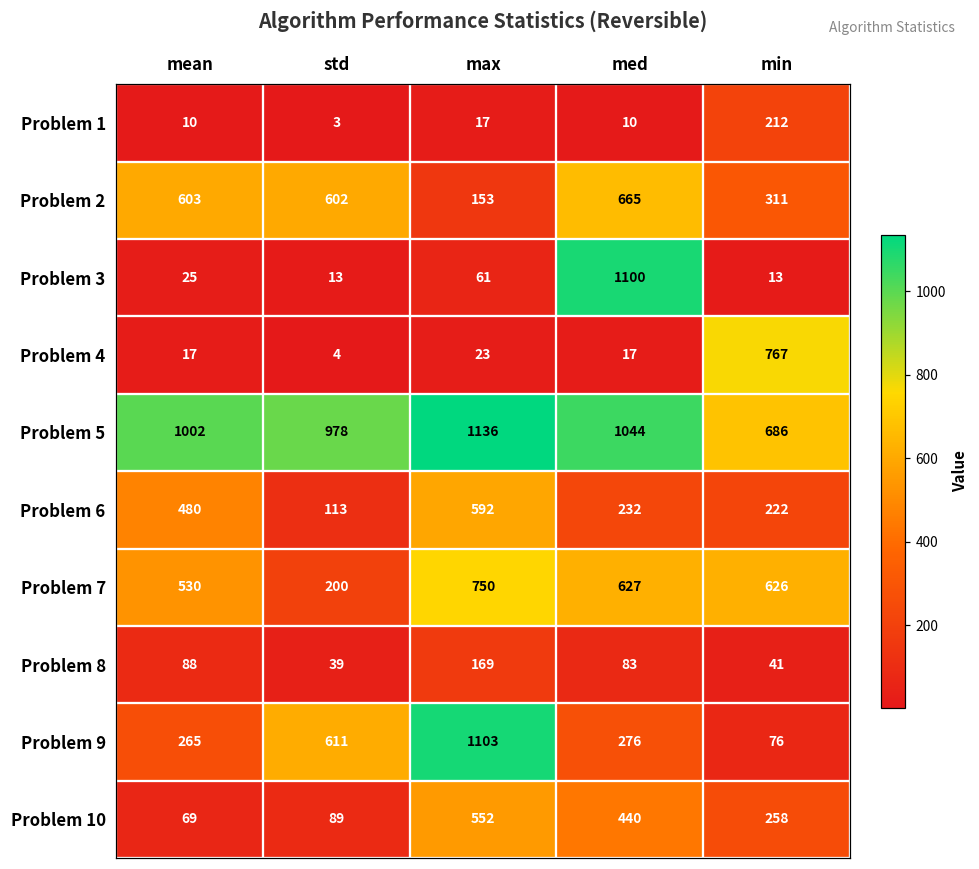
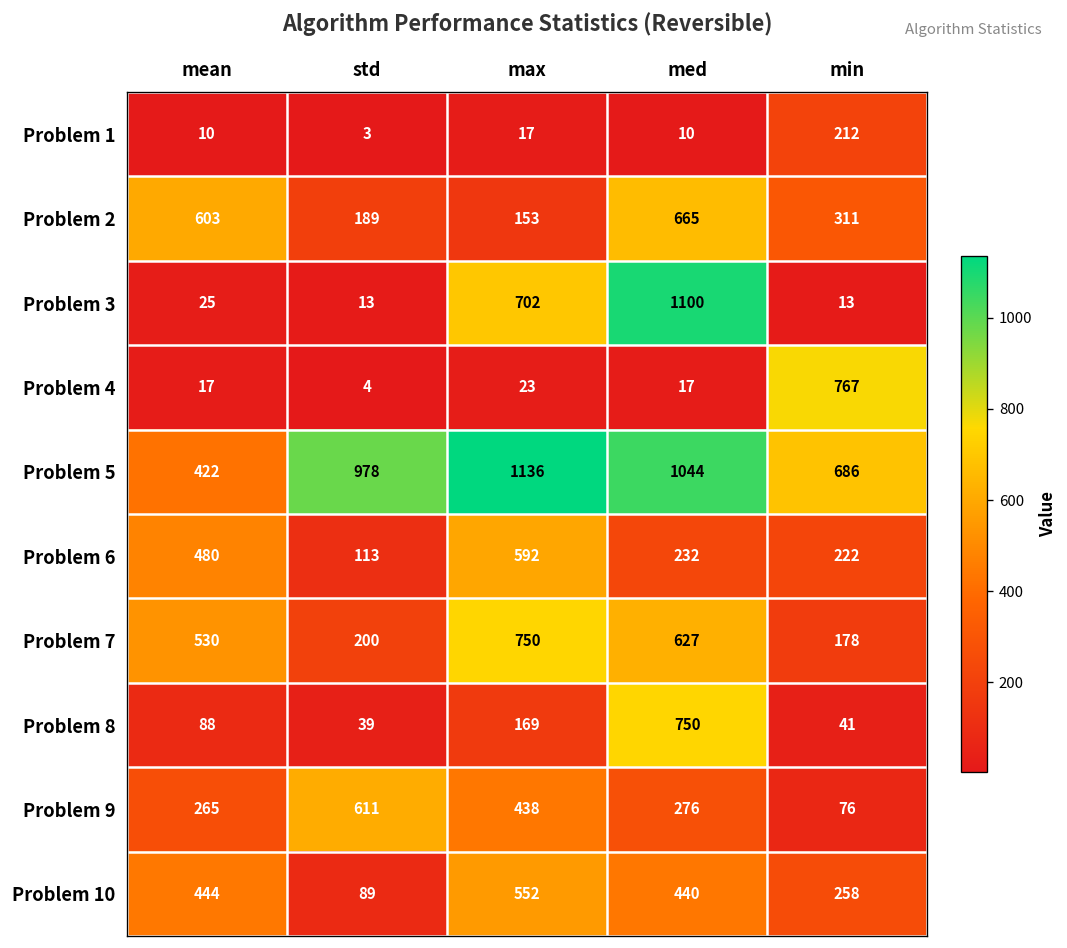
  {
    "Problem 1": {
      "mean": 10,
      "std": 3,
      "max": 17,
      "med": 10,
      "min": 212
    },
    "Problem 2": {
      "mean": 603,
-     "std": 602,
+     "std": 189,
      "max": 153,
      "med": 665,
      "min": 311
    },
    "Problem 3": {
      "mean": 25,
      "std": 13,
-     "max": 61,
+     "max": 702,
      "med": 1100,
      "min": 13
    },
    "Problem 4": {
      "mean": 17,
      "std": 4,
      "max": 23,
      "med": 17,
      "min": 767
    },
    "Problem 5": {
-     "mean": 1002,
+     "mean": 422,
      "std": 978,
      "max": 1136,
      "med": 1044,
      "min": 686
    },
    "Problem 6": {
      "mean": 480,
      "std": 113,
      "max": 592,
      "med": 232,
      "min": 222
    },
    "Problem 7": {
      "mean": 530,
      "std": 200,
      "max": 750,
      "med": 627,
-     "min": 626
+     "min": 178
    },
    "Problem 8": {
      "mean": 88,
      "std": 39,
      "max": 169,
-     "med": 83,
+     "med": 750,
      "min": 41
    },
    "Problem 9": {
      "mean": 265,
      "std": 611,
-     "max": 1103,
+     "max": 438,
      "med": 276,
      "min": 76
    },
    "Problem 10": {
-     "mean": 69,
+     "mean": 444,
      "std": 89,
      "max": 552,
      "med": 440,
      "min": 258
    }
  }
